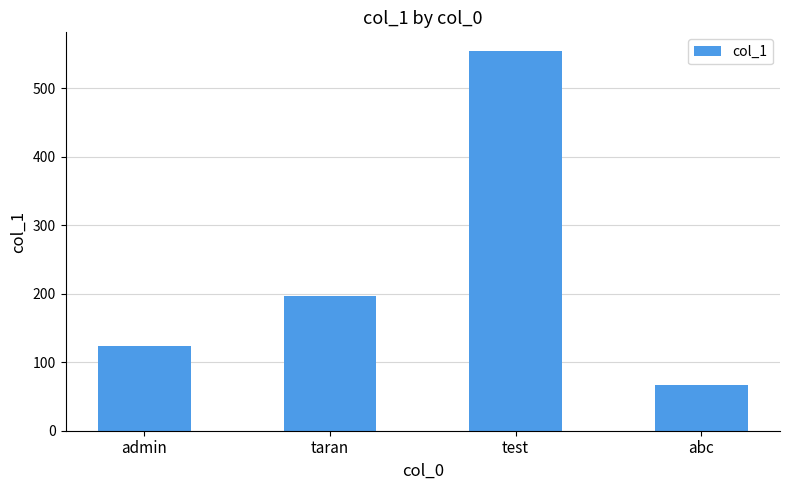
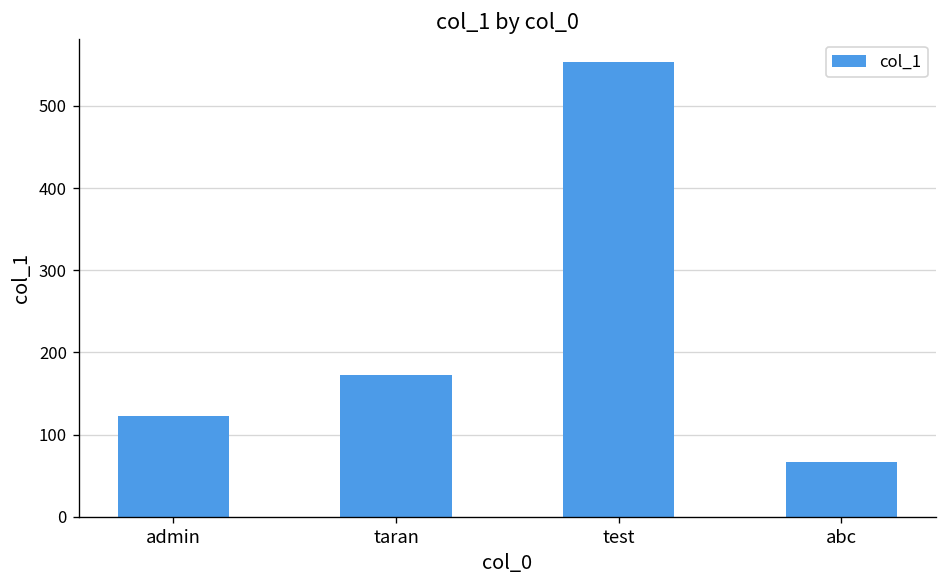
  {
    "admin": 120,
-   "taran": 200,
+   "taran": 170,
    "test": 550,
    "abc": 70
  }
